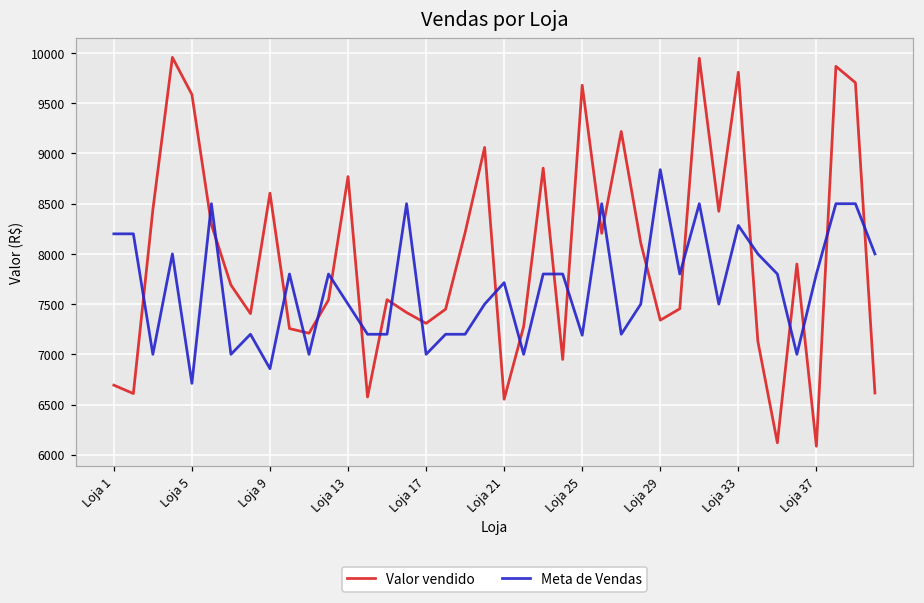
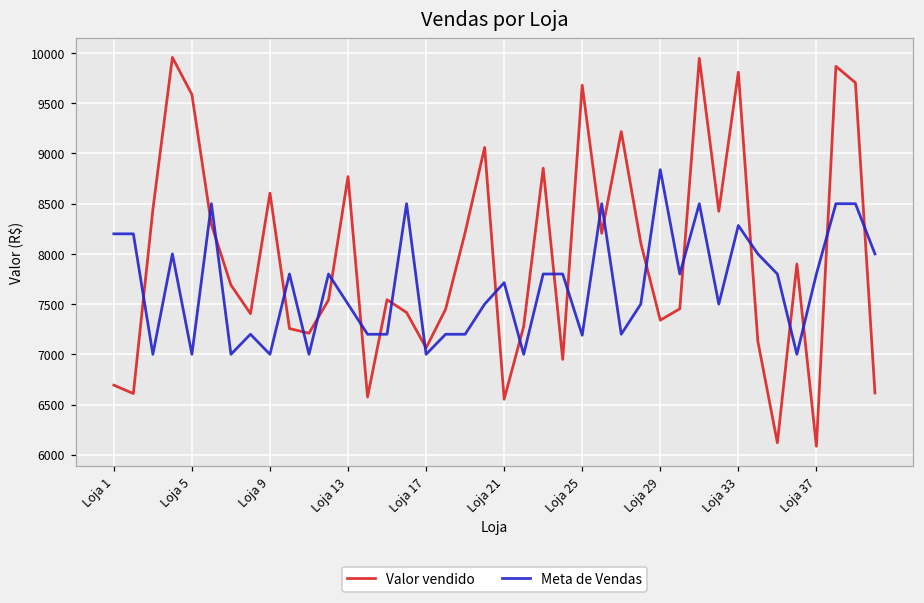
  {
    "Valor vendido": {
      "Loja 1": 6700,
      "Loja 5": 9600,
      "Loja 9": 8600,
      "Loja 13": 8800,
-     "Loja 17": 7300,
+     "Loja 17": 7100,
      "Loja 21": 6600,
      "Loja 25": 9700,
      "Loja 29": 7300,
      "Loja 33": 9800,
      "Loja 37": 6100
    },
    "Meta de Vendas": {
      "Loja 1": 8200,
-     "Loja 5": 6700,
-     "Loja 9": 6900,
+     "Loja 5": 7000,
+     "Loja 9": 7000,
      "Loja 13": 7500,
      "Loja 17": 7000,
      "Loja 21": 7700,
      "Loja 25": 7200,
      "Loja 29": 8800,
      "Loja 33": 8300,
      "Loja 37": 7800
    }
  }
